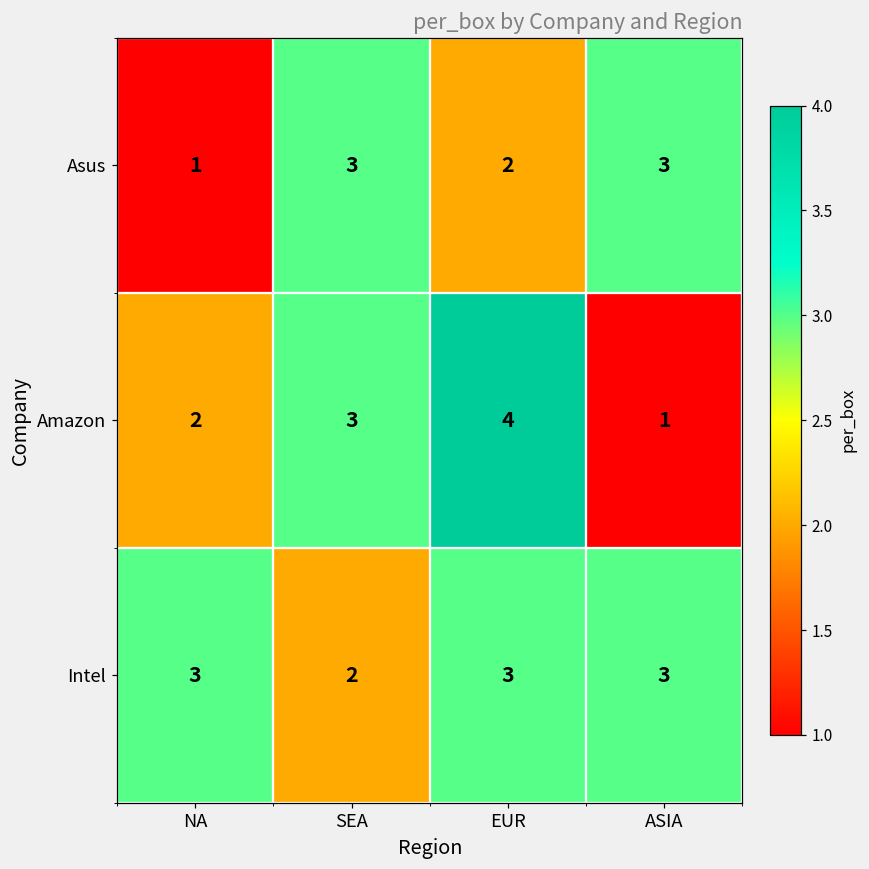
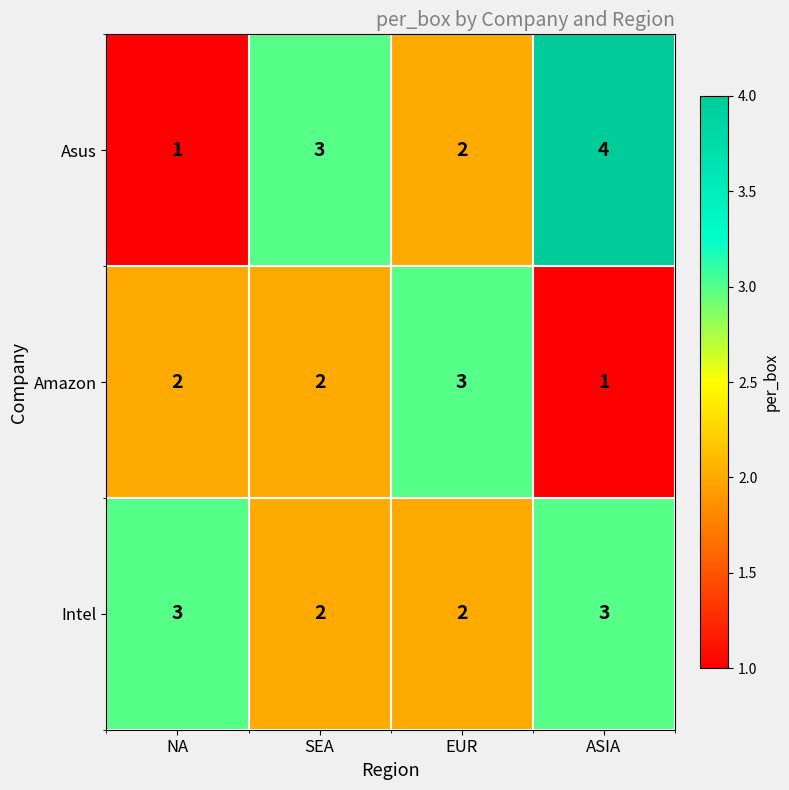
  {
    "Asus": {
      "NA": 1,
      "SEA": 3,
      "EUR": 2,
-     "ASIA": 3
+     "ASIA": 4
    },
    "Amazon": {
      "NA": 2,
-     "SEA": 3,
-     "EUR": 4,
+     "SEA": 2,
+     "EUR": 3,
      "ASIA": 1
    },
    "Intel": {
      "NA": 3,
      "SEA": 2,
-     "EUR": 3,
+     "EUR": 2,
      "ASIA": 3
    }
  }
